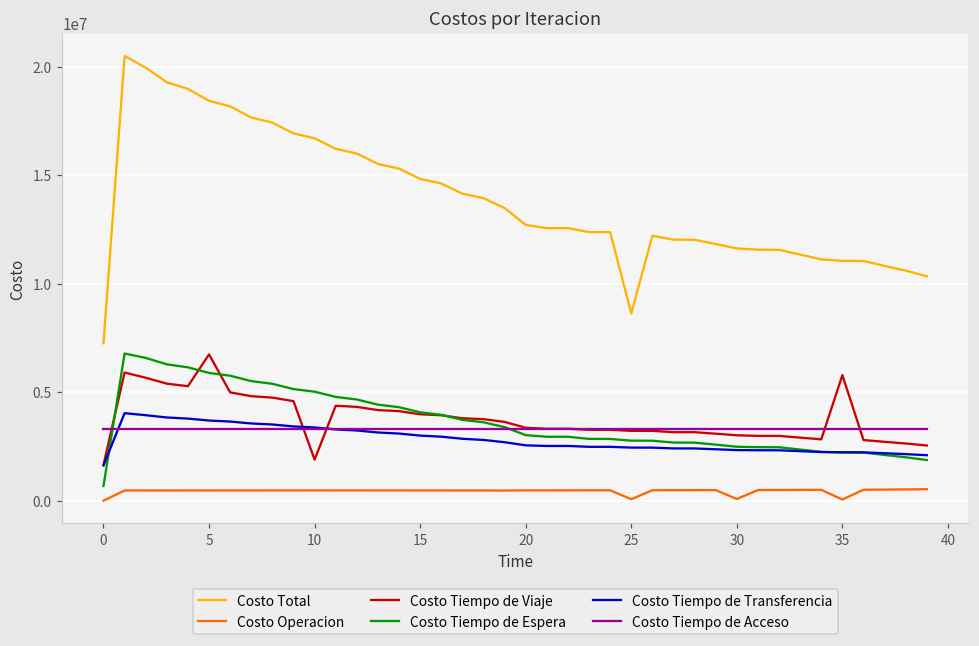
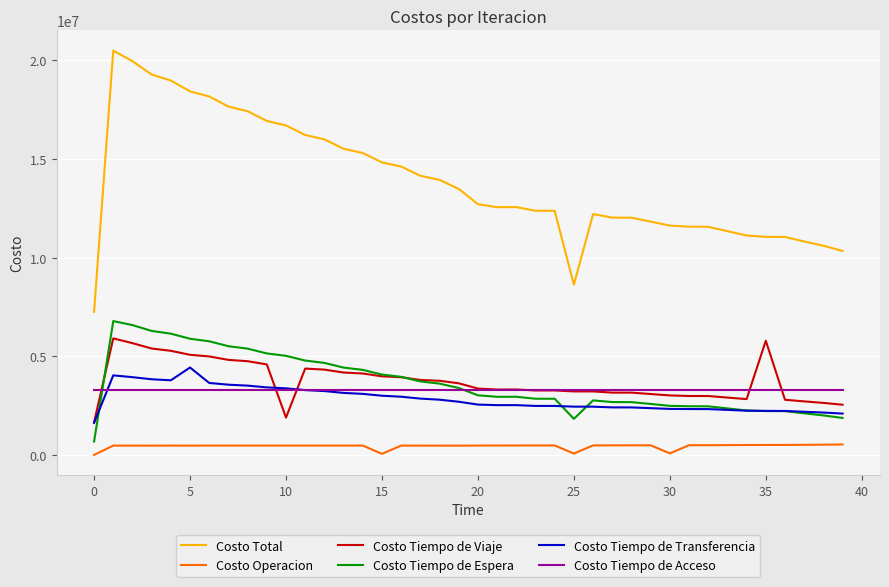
  {
    "Costo Total": {
      "0": 7300000,
      "5": 18400000,
      "10": 16700000,
      "15": 14800000,
      "20": 12700000,
      "25": 8600000,
      "30": 11600000,
      "35": 11100000
    },
    "Costo Operacion": {
      "0": 0,
      "5": 500000,
      "10": 500000,
-     "15": 500000,
+     "15": 100000,
      "20": 500000,
      "25": 100000,
      "30": 100000,
-     "35": 100000
+     "35": 500000
    },
    "Costo Tiempo de Viaje": {
-     "5": 6700000,
+     "5": 5100000,
      "10": 1900000,
      "30": 3000000,
      "35": 5800000
    },
    "Costo Tiempo de Espera": {
      "0": 700000,
      "5": 5900000,
      "10": 5000000,
      "20": 3000000,
-     "25": 2800000,
+     "25": 1800000,
      "30": 2500000
    },
    "Costo Tiempo de Transferencia": {
-     "5": 3700000,
+     "5": 4400000,
      "15": 3000000,
      "20": 2600000,
      "25": 2400000,
      "30": 2300000
    },
    "Costo Tiempo de Acceso": {
      "0": 3300000,
      "5": 3300000,
      "15": 3300000,
      "30": 3300000,
      "35": 3300000
    }
  }
